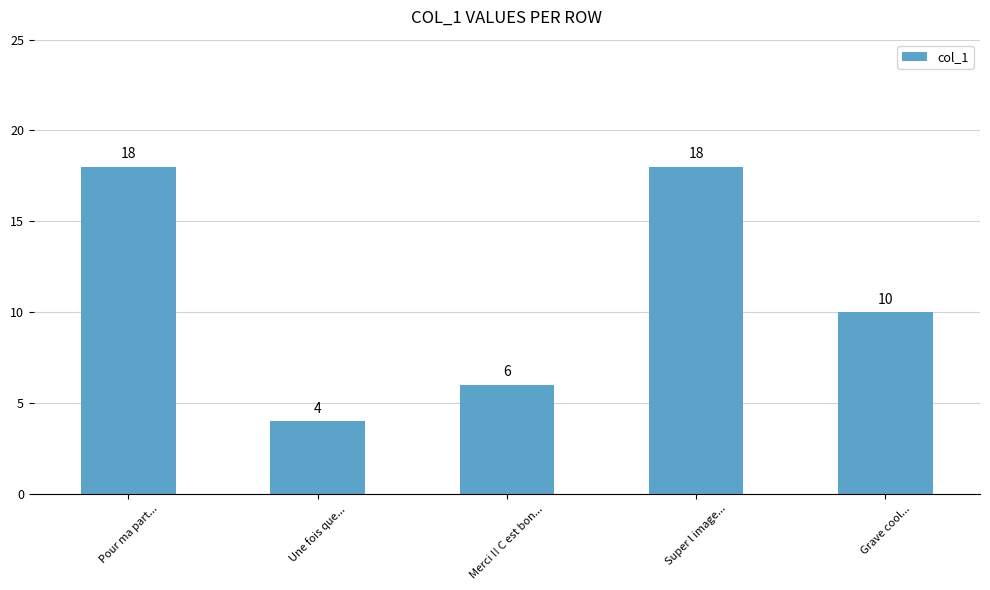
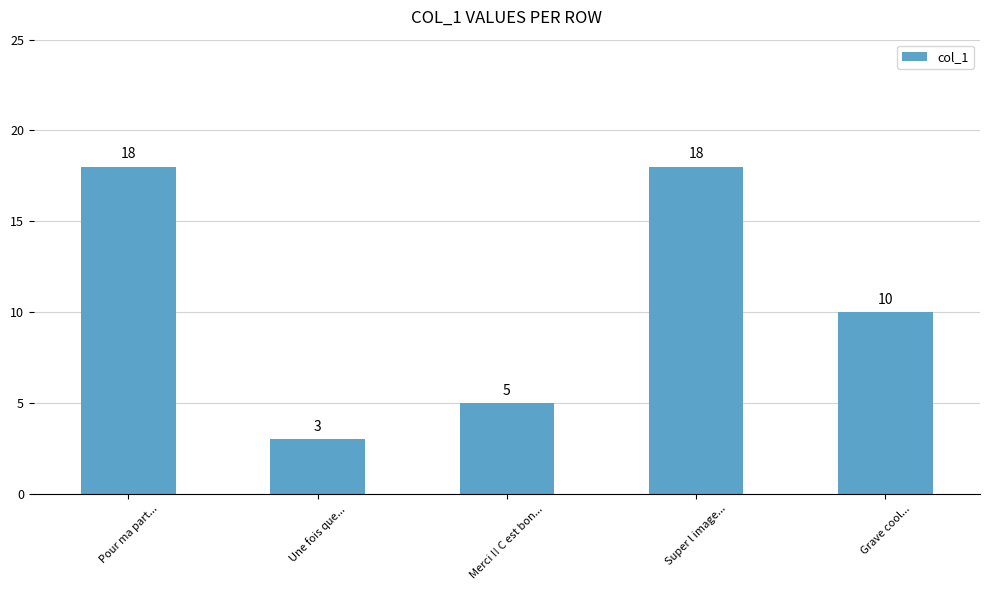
  {
    "Pour ma part...": 18,
-   "Une fois que...": 4,
-   "Merci !! C est bon...": 6,
+   "Une fois que...": 3,
+   "Merci !! C est bon...": 5,
    "Super l image...": 18,
    "Grave cool...": 10
  }
